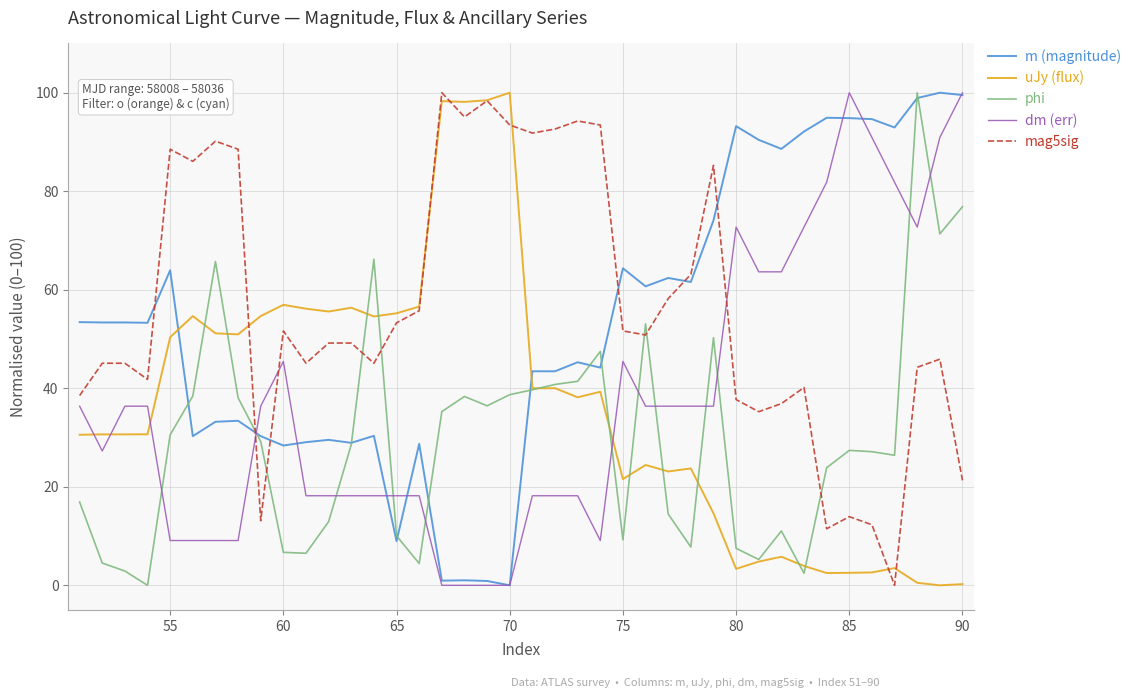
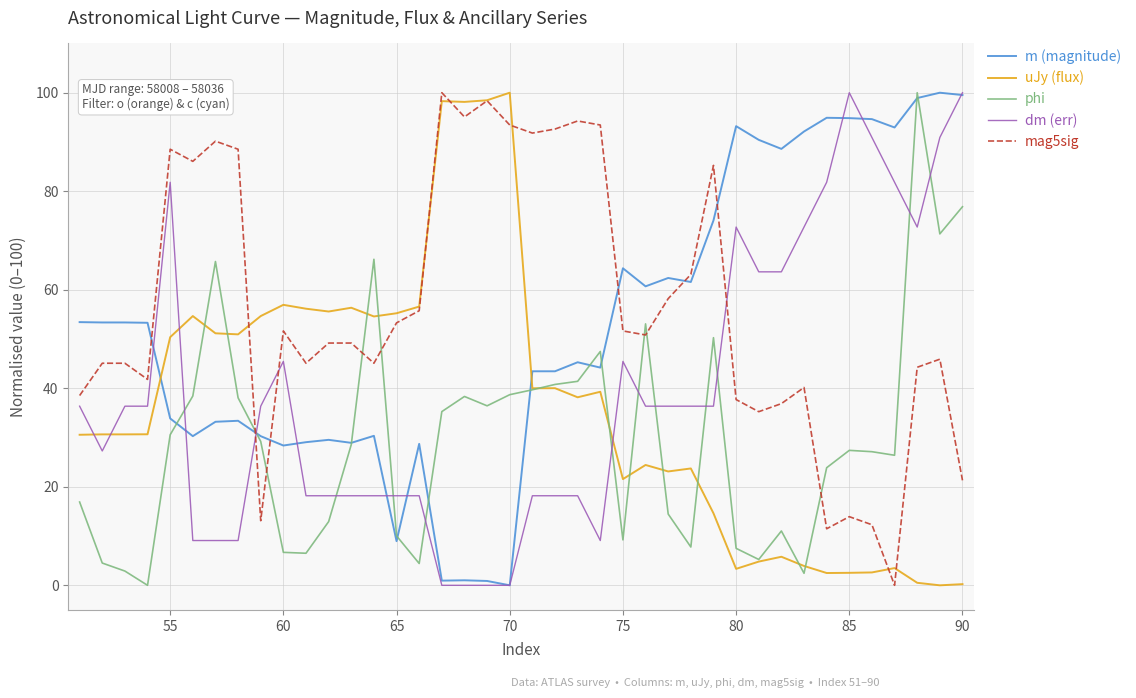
  {
    "m (magnitude)": {
-     "55": 64,
+     "55": 34,
      "60": 28,
      "65": 9,
      "75": 64,
      "80": 93,
      "85": 95
    },
    "uJy (flux)": {
      "55": 50,
      "60": 57,
      "65": 55,
      "70": 100,
      "75": 22,
      "80": 3,
      "85": 3,
      "90": 0
    },
    "phi": {
      "55": 31,
      "60": 7,
      "65": 10,
      "70": 39,
      "75": 9,
      "80": 8,
      "85": 27,
      "90": 77
    },
    "dm (err)": {
-     "55": 9,
+     "55": 82,
      "60": 45,
      "65": 18,
      "75": 45,
      "80": 73,
      "85": 100
    },
    "mag5sig": {
      "55": 89,
      "60": 52,
      "65": 53,
      "70": 93,
      "75": 52,
      "80": 38,
      "85": 14,
      "90": 21
    }
  }
